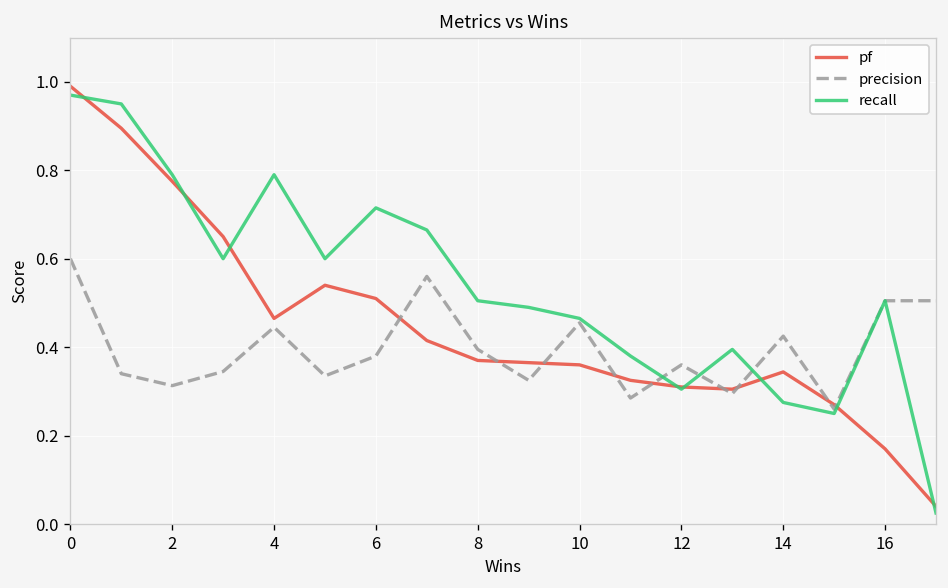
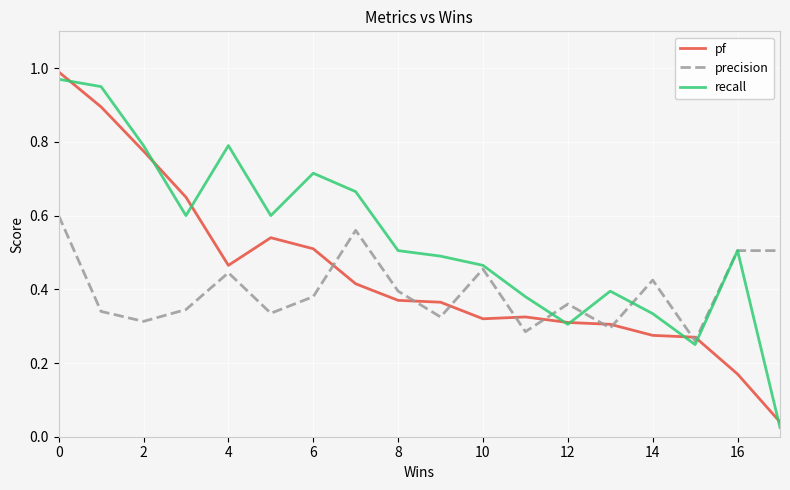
  {
    "pf": {
      "0": 0.99,
      "2": 0.78,
      "4": 0.47,
      "6": 0.51,
      "8": 0.37,
-     "10": 0.36,
-     "14": 0.34,
+     "10": 0.32,
+     "14": 0.28,
      "16": 0.17
    },
    "precision": {
      "0": 0.60,
      "2": 0.31,
      "4": 0.45,
      "6": 0.38,
      "8": 0.40,
      "10": 0.46,
      "12": 0.36,
      "14": 0.43
    },
    "recall": {
      "0": 0.97,
      "2": 0.79,
      "4": 0.79,
      "6": 0.72,
      "8": 0.51,
      "10": 0.47,
-     "14": 0.28
+     "14": 0.33
    }
  }
